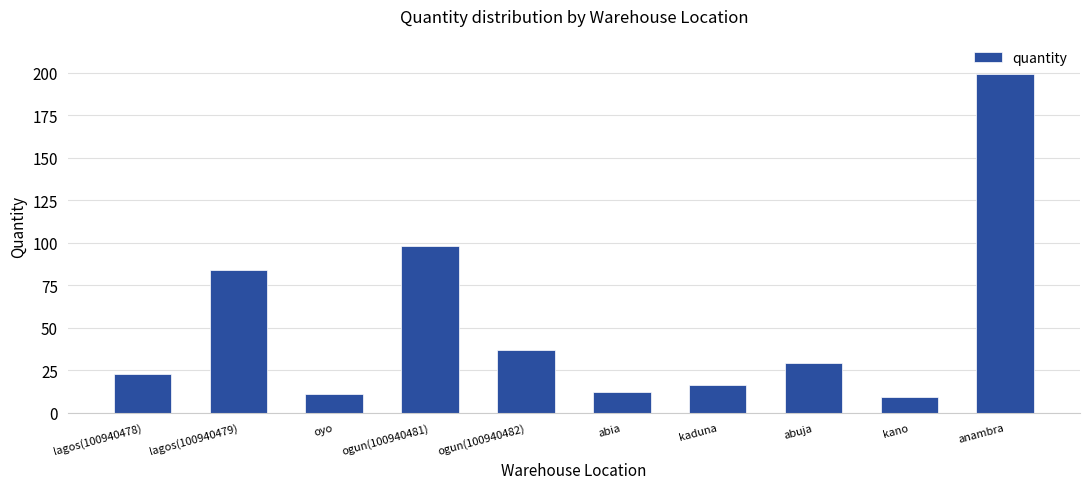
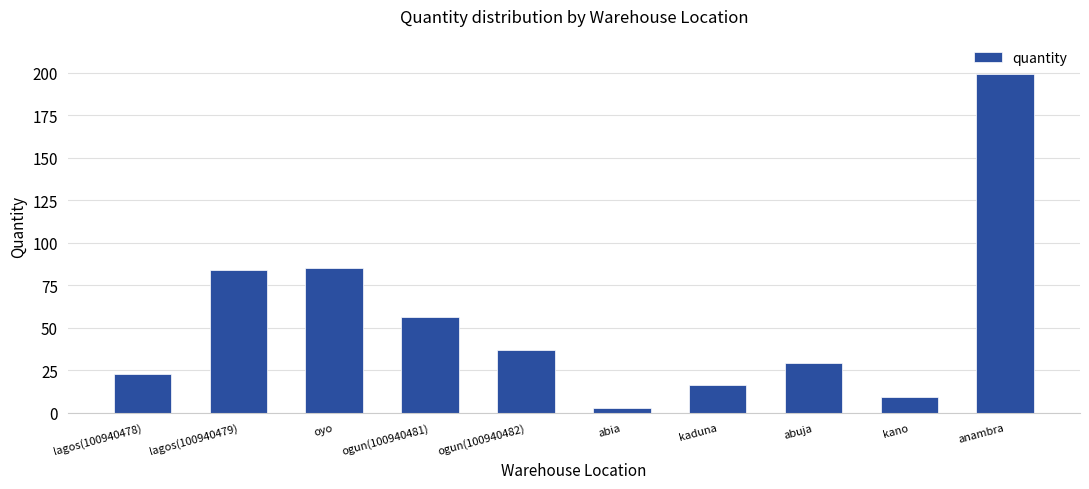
  {
    "lagos(100940478)": 23,
    "lagos(100940479)": 84,
-   "oyo": 11,
-   "ogun(100940481)": 98,
+   "oyo": 85,
+   "ogun(100940481)": 56,
    "ogun(100940482)": 37,
-   "abia": 12,
+   "abia": 3,
    "kaduna": 16,
    "abuja": 29,
    "kano": 9,
    "anambra": 199
  }
